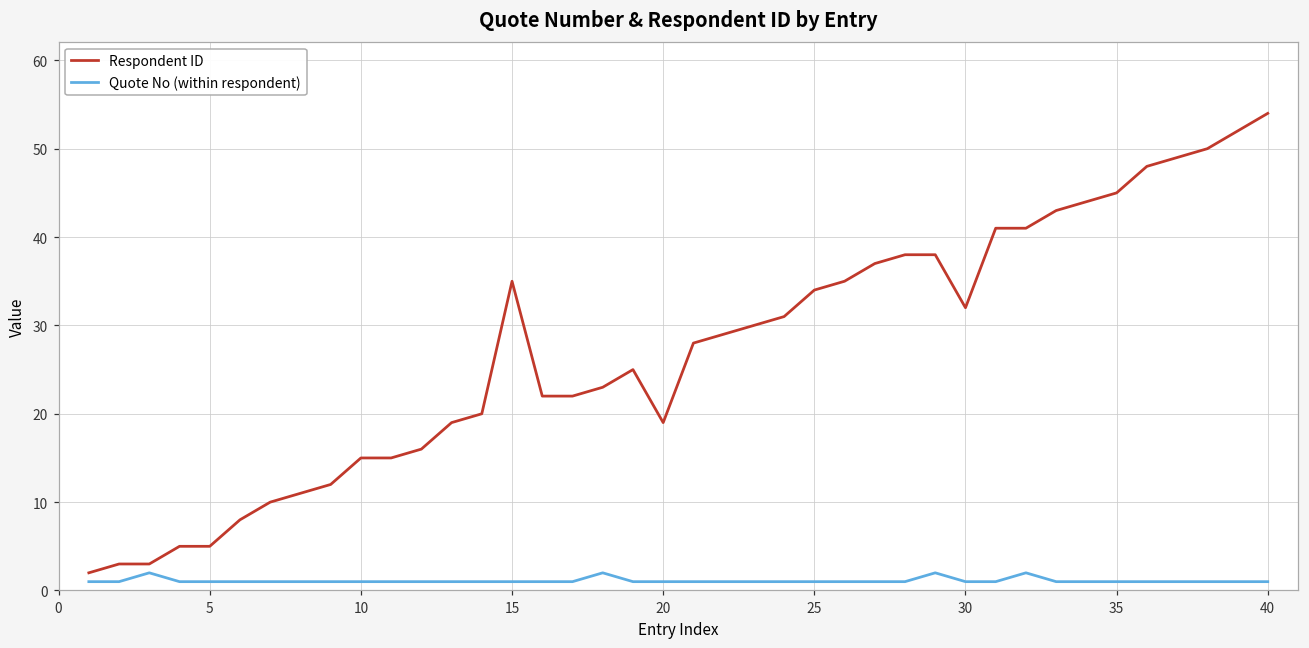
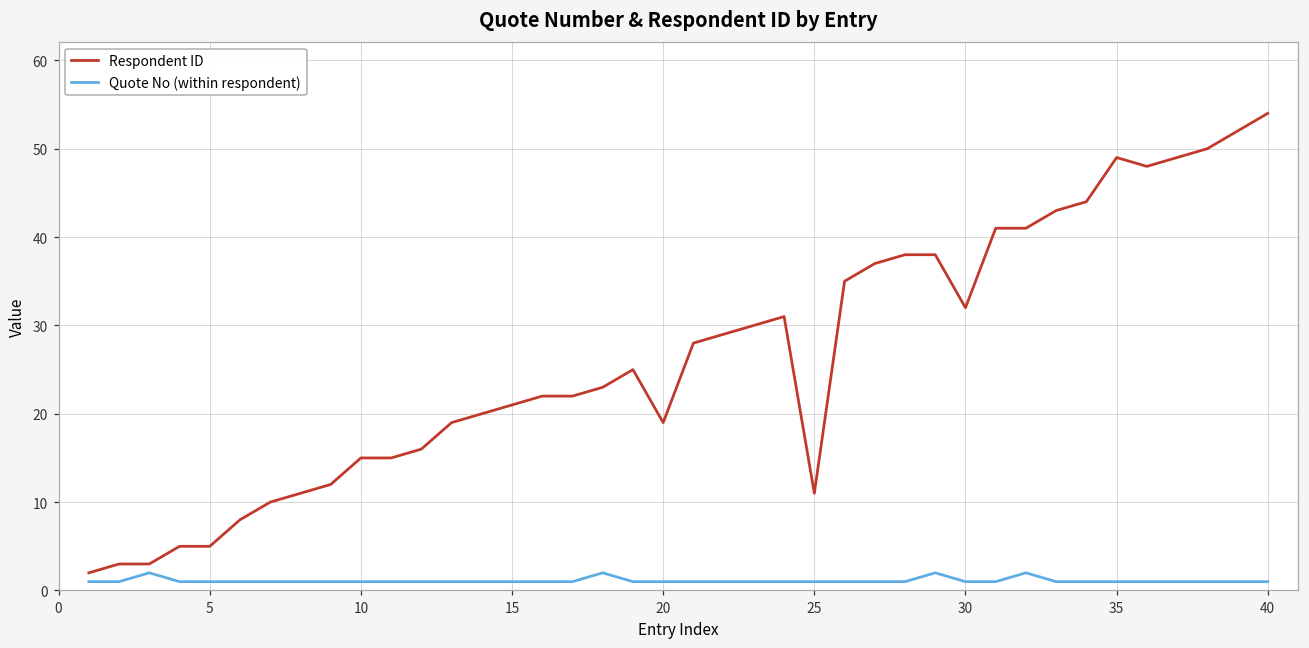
  {
    "Respondent ID": {
      "5": 5,
      "10": 15,
-     "15": 35,
+     "15": 21,
      "20": 19,
-     "25": 34,
+     "25": 11,
      "30": 32,
-     "35": 45,
+     "35": 49,
      "40": 54
    },
    "Quote No (within respondent)": {
      "5": 1,
      "10": 1,
      "15": 1,
      "20": 1,
      "25": 1,
      "30": 1,
      "35": 1,
      "40": 1
    }
  }
